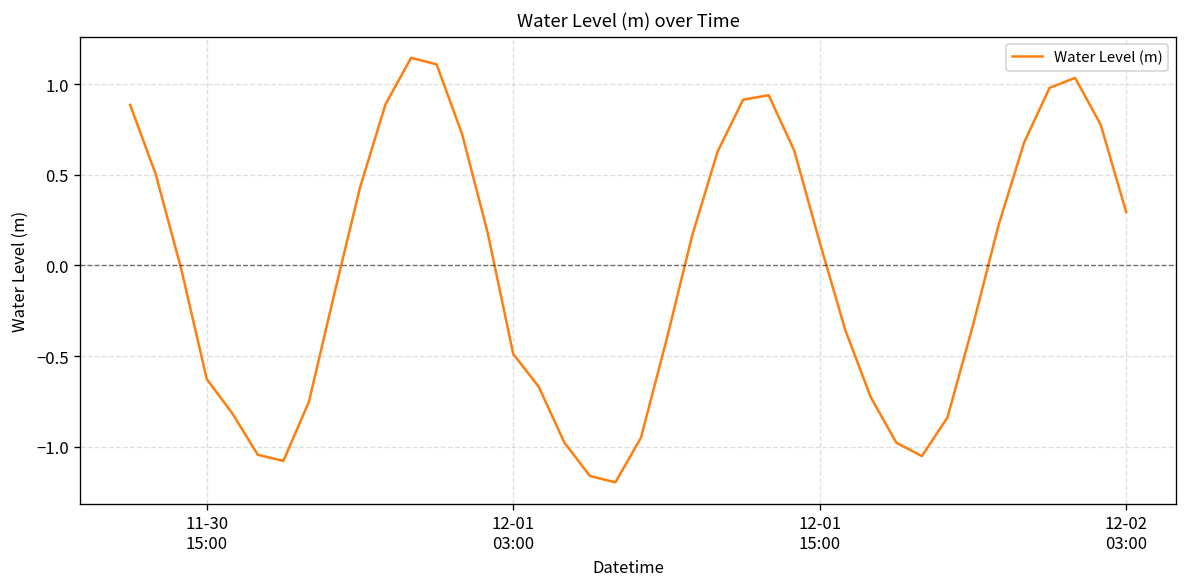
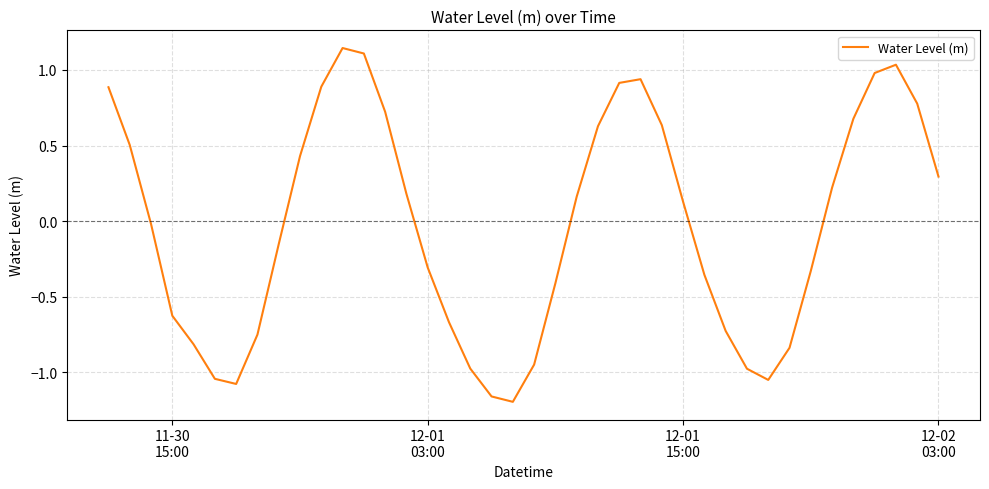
  {
    "11-30 15:00": -0.63,
-   "12-01 03:00": -0.49,
+   "12-01 03:00": -0.31,
    "12-01 15:00": 0.13,
    "12-02 03:00": 0.29
  }
